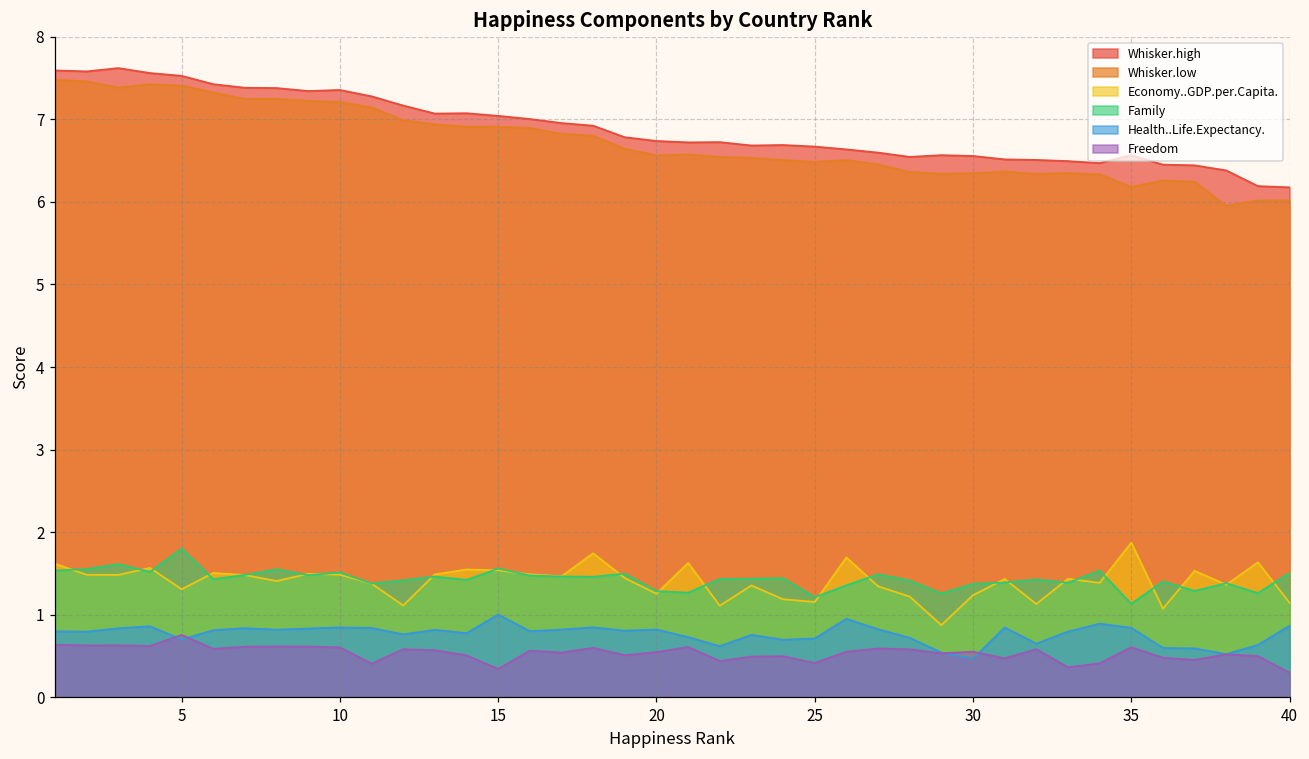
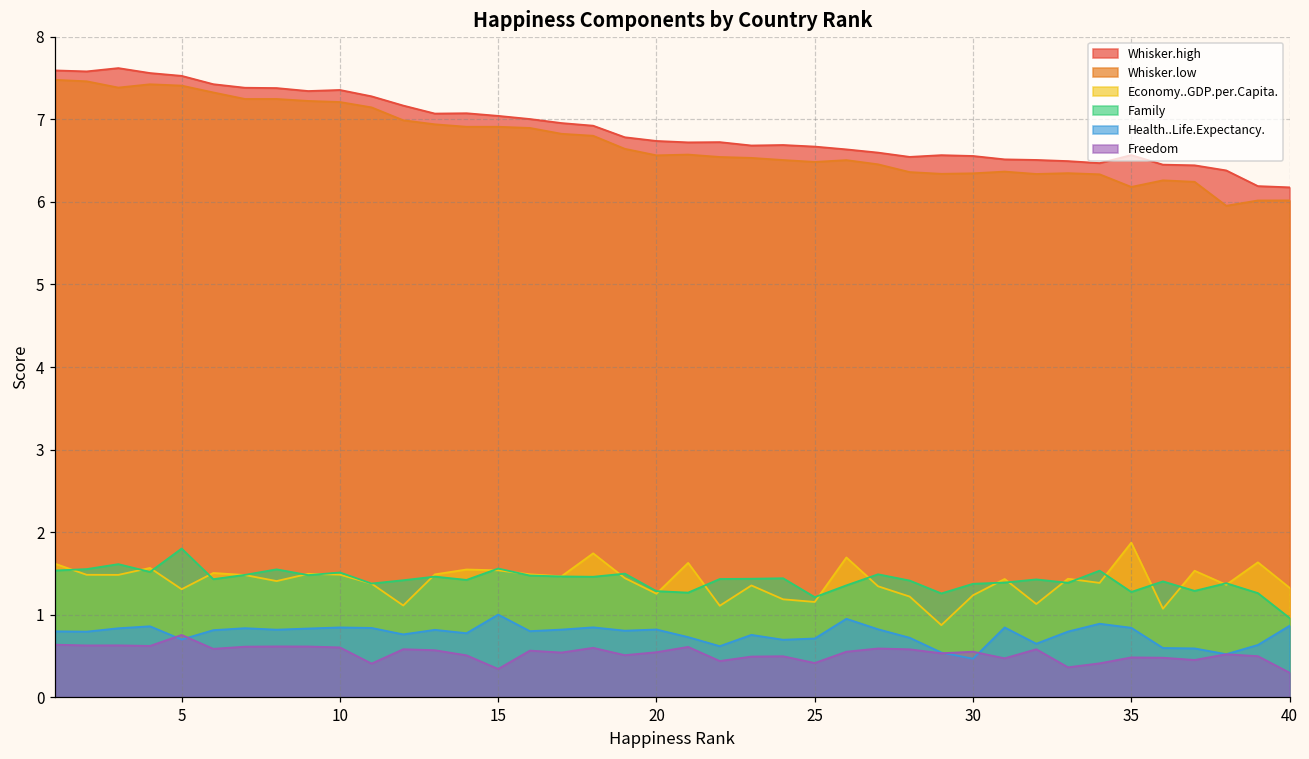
  {
    "Economy..GDP.per.Capita.": {
      "5": 1.3,
      "25": 1.2,
      "30": 1.2,
      "35": 1.9,
-     "40": 1.1
+     "40": 1.3
    },
    "Family": {
      "5": 1.8,
      "25": 1.2,
      "30": 1.4,
-     "35": 1.1,
-     "40": 1.5
+     "35": 1.3,
+     "40": 1.0
    },
    "Health..Life.Expectancy.": {
      "5": 0.7,
      "10": 0.8,
      "15": 1.0,
      "20": 0.8,
      "25": 0.7,
      "30": 0.5,
      "35": 0.8,
      "40": 0.9
    },
    "Freedom": {
      "5": 0.8,
      "10": 0.6,
      "15": 0.3,
      "20": 0.5,
      "25": 0.4,
      "30": 0.6,
-     "35": 0.6,
+     "35": 0.5,
      "40": 0.3
    }
  }
